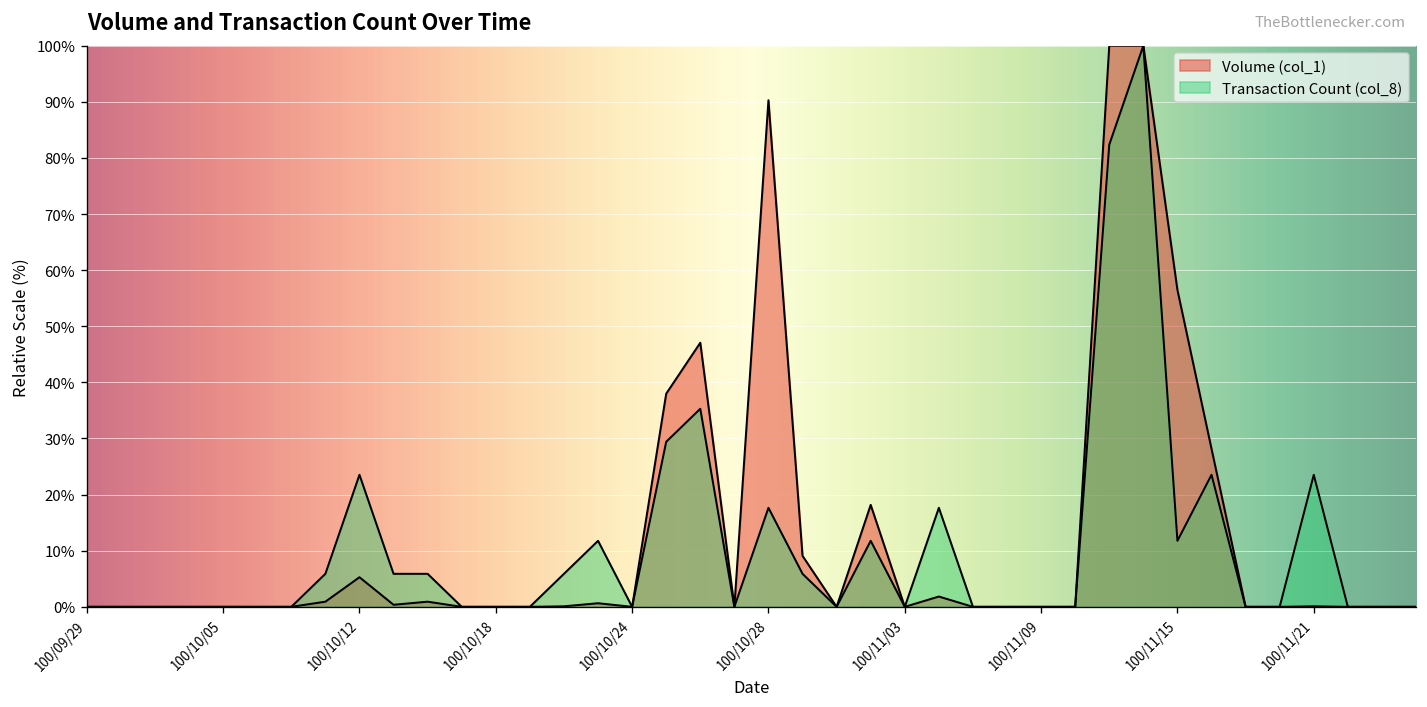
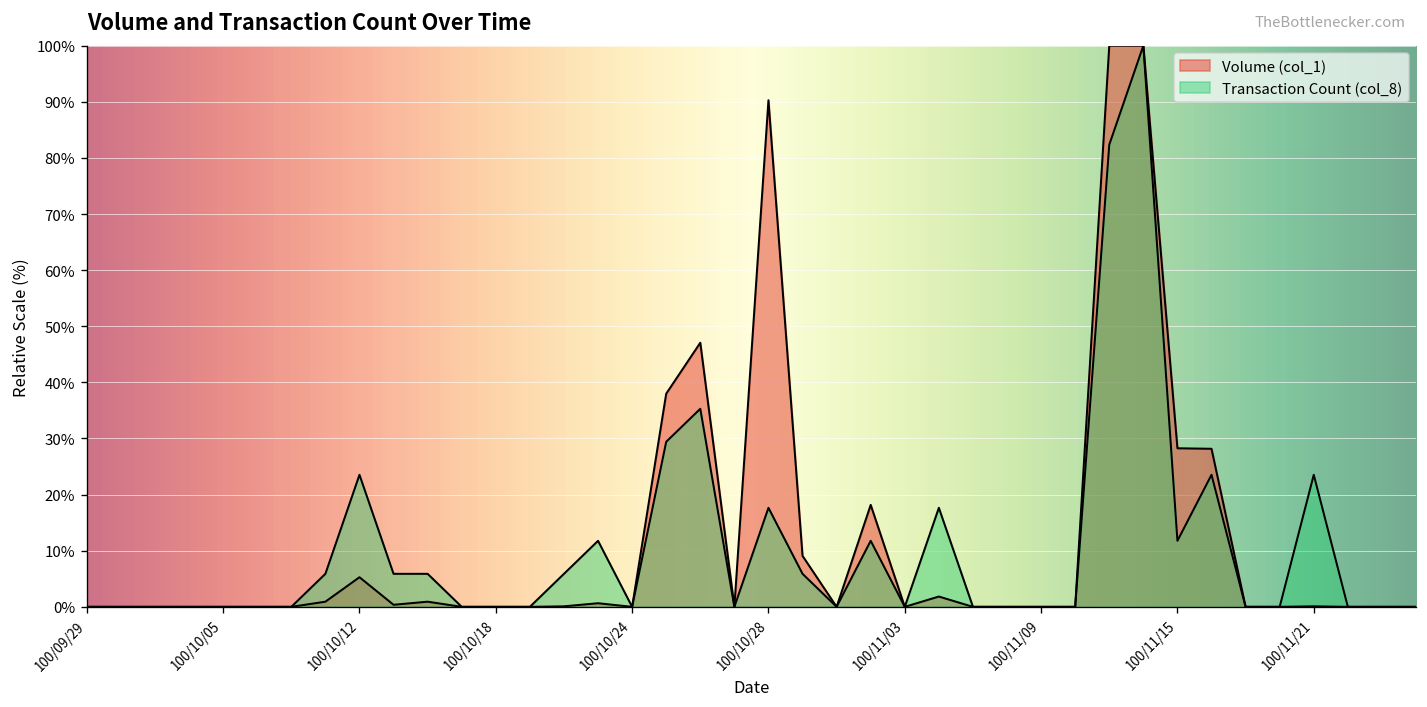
  {
    "Volume (col_1)": {
      "100/10/12": "5%",
      "100/10/28": "90%",
-     "100/11/15": "56%",
+     "100/11/15": "28%",
      "100/11/21": "0%"
    },
    "Transaction Count (col_8)": {
      "100/10/12": "24%",
      "100/10/28": "18%",
      "100/11/15": "12%",
      "100/11/21": "24%"
    }
  }
